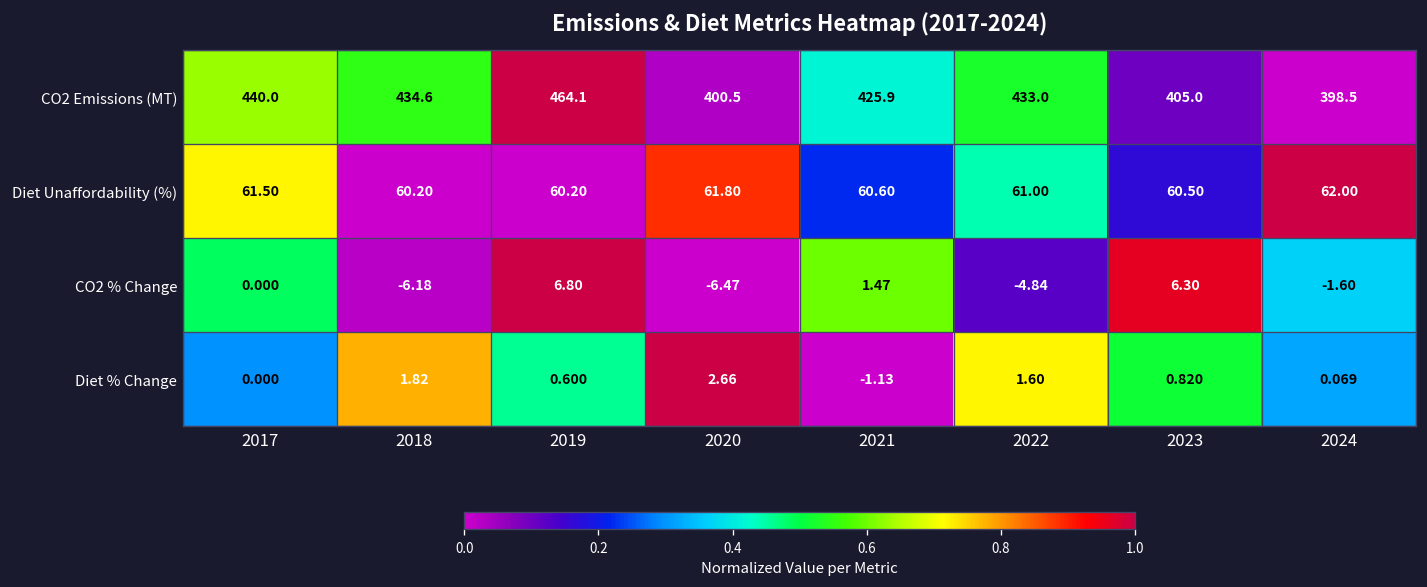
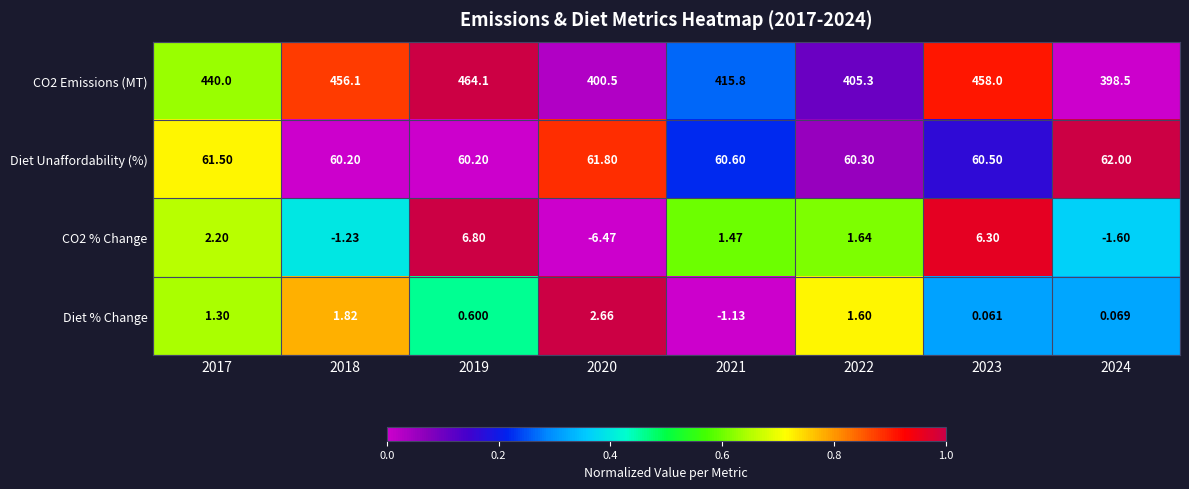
  {
    "CO2 Emissions (MT)": {
      "2017": 440.0,
-     "2018": 434.6,
+     "2018": 456.1,
      "2019": 464.1,
      "2020": 400.5,
-     "2021": 425.9,
-     "2022": 433.0,
-     "2023": 405.0,
+     "2021": 415.8,
+     "2022": 405.3,
+     "2023": 458.0,
      "2024": 398.5
    },
    "Diet Unaffordability (%)": {
      "2017": 61.50,
      "2018": 60.20,
      "2019": 60.20,
      "2020": 61.80,
      "2021": 60.60,
-     "2022": 61.00,
+     "2022": 60.30,
      "2023": 60.50,
      "2024": 62.00
    },
    "CO2 % Change": {
-     "2017": 0.000,
-     "2018": -6.18,
+     "2017": 2.20,
+     "2018": -1.23,
      "2019": 6.80,
      "2020": -6.47,
      "2021": 1.47,
-     "2022": -4.84,
+     "2022": 1.64,
      "2023": 6.30,
      "2024": -1.60
    },
    "Diet % Change": {
-     "2017": 0.000,
+     "2017": 1.30,
      "2018": 1.82,
      "2019": 0.600,
      "2020": 2.66,
      "2021": -1.13,
      "2022": 1.60,
-     "2023": 0.820,
+     "2023": 0.061,
      "2024": 0.069
    }
  }
